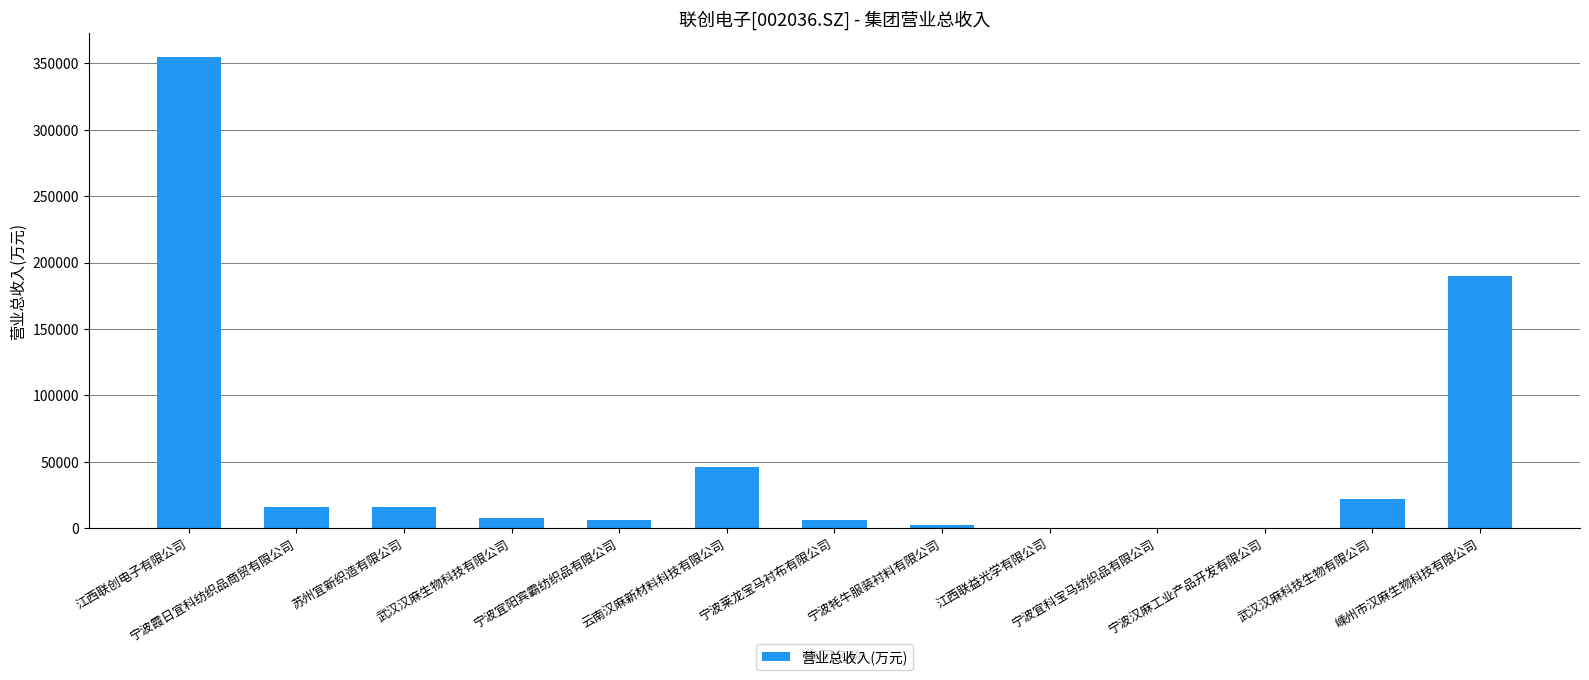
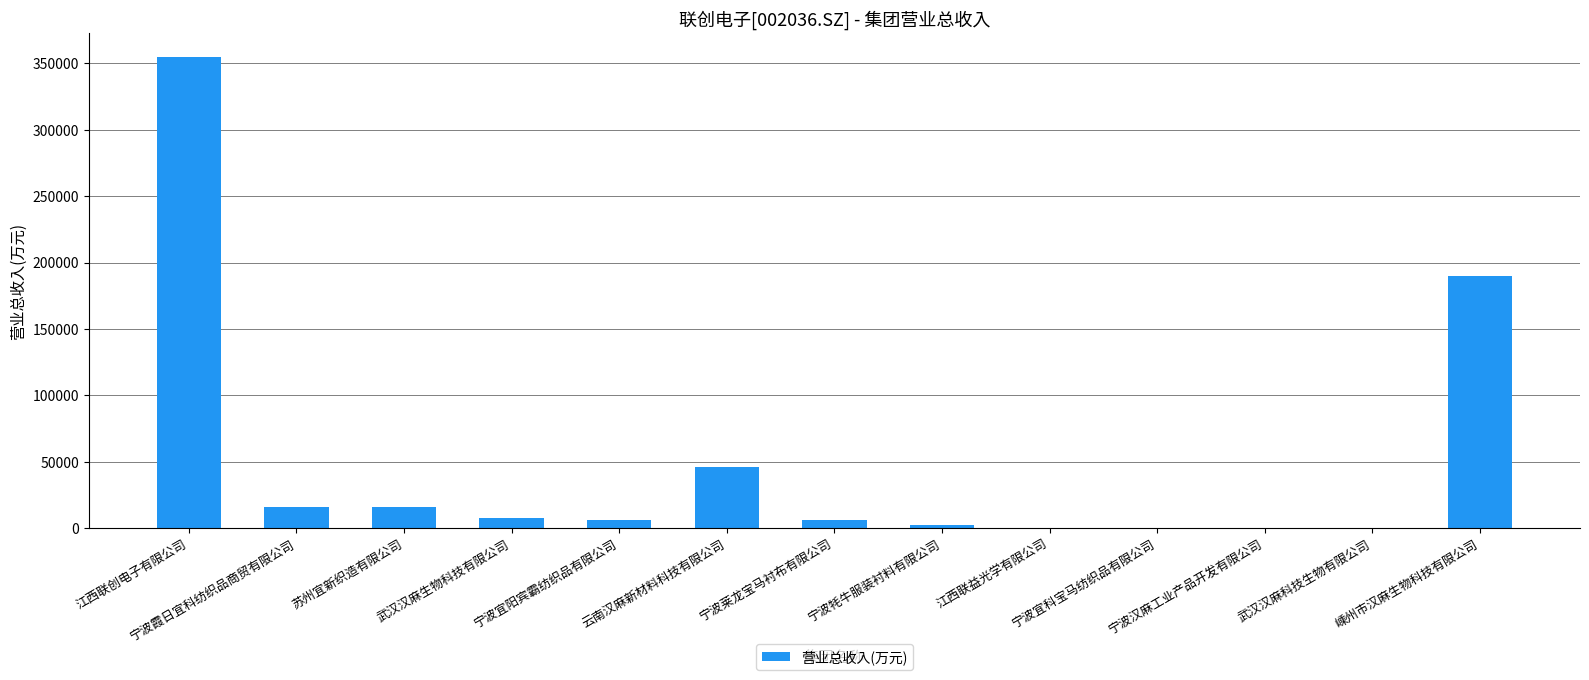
  {
    "江西联创电子有限公司": 355000,
    "宁波霞日宜科纺织品商贸有限公司": 16000,
    "苏州宜新织造有限公司": 16000,
    "武汉汉麻生物科技有限公司": 7000,
    "宁波宜阳宾霸纺织品有限公司": 7000,
    "云南汉麻新材料科技有限公司": 46000,
    "宁波莱龙宝马衬布有限公司": 6000,
    "宁波牦牛服装衬料有限公司": 2000,
-   "武汉汉麻科技生物有限公司": 22000,
+   "武汉汉麻科技生物有限公司": 0,
    "嵊州市汉麻生物科技有限公司": 190000
  }
